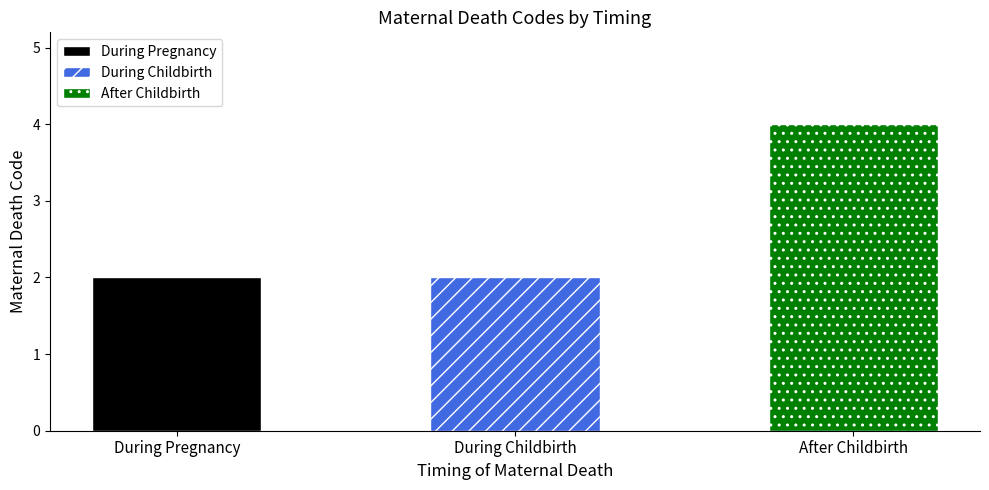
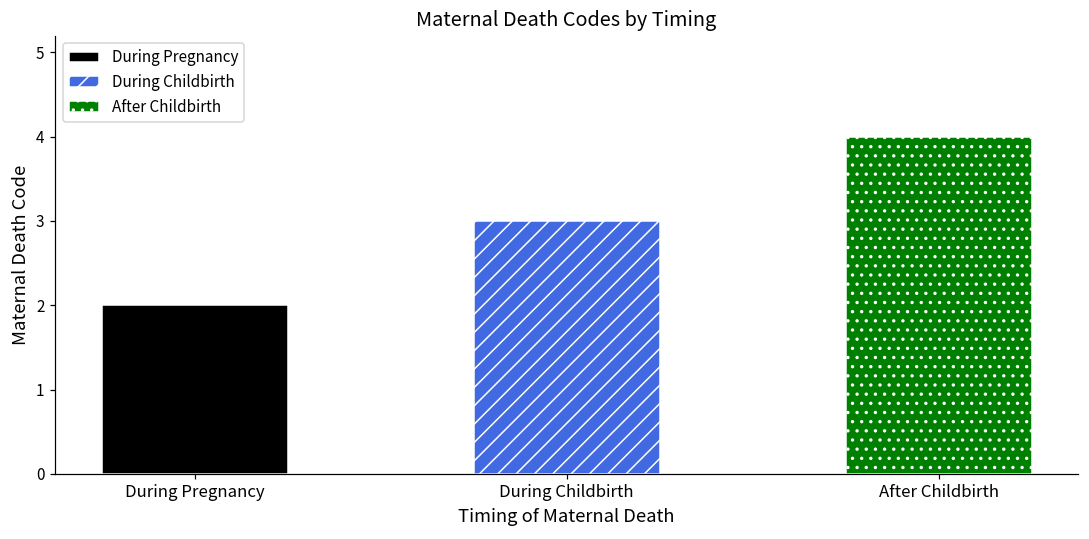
  {
    "During Pregnancy": 2,
-   "During Childbirth": 2,
+   "During Childbirth": 3,
    "After Childbirth": 4
  }
